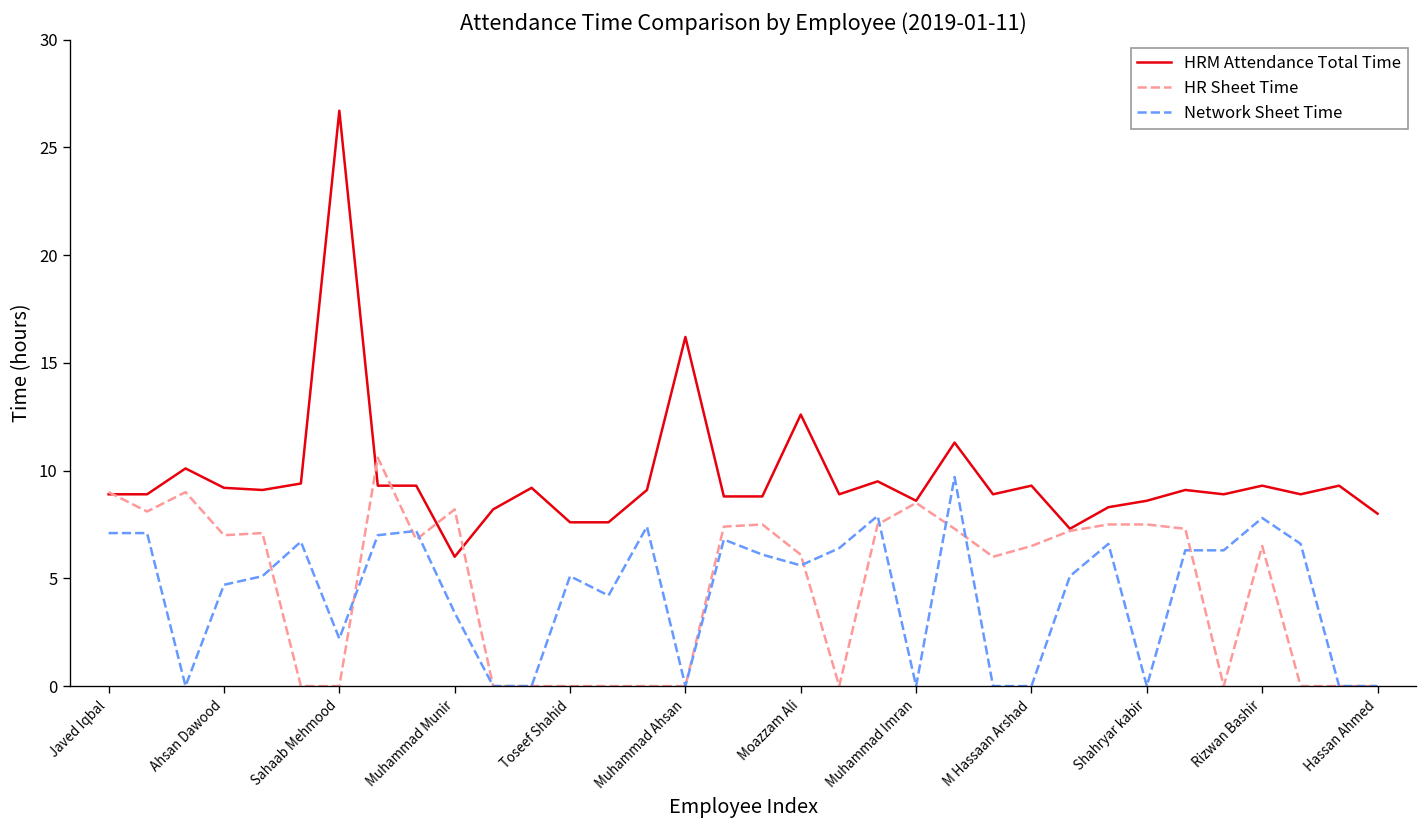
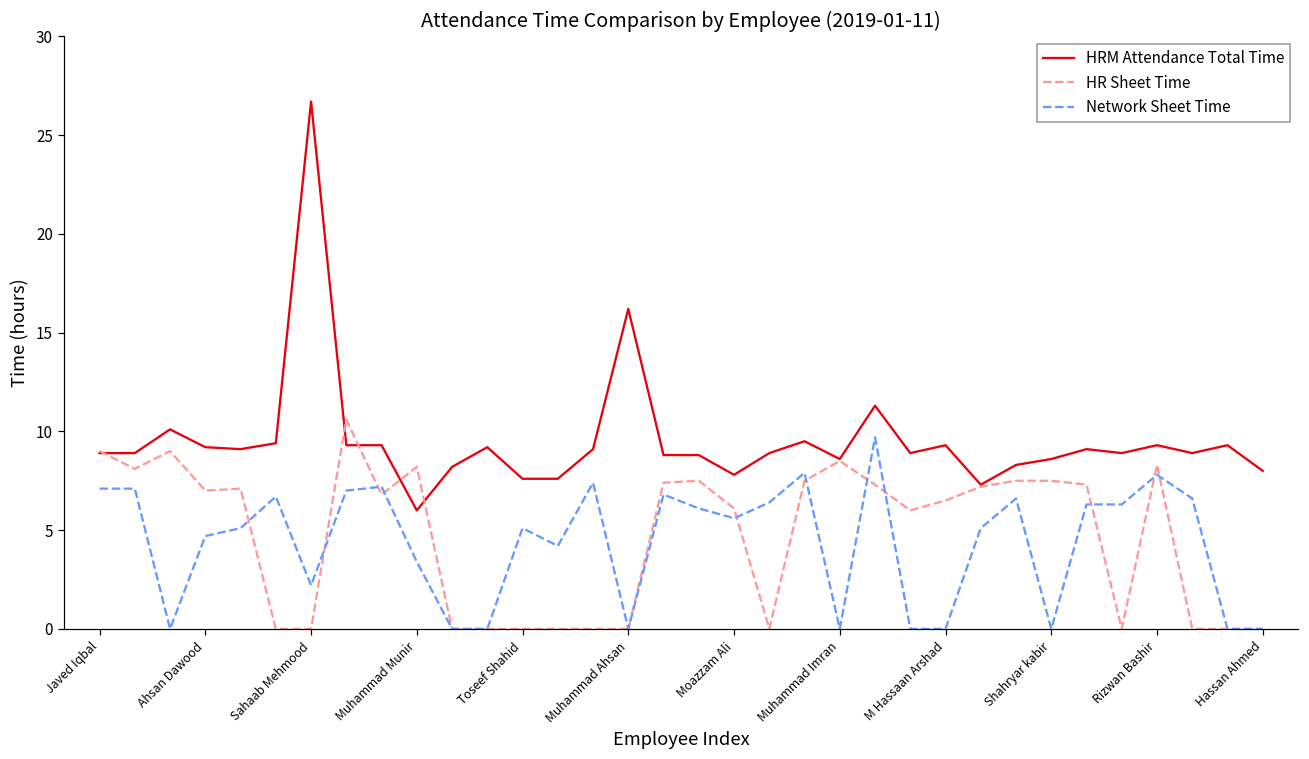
  {
    "HRM Attendance Total Time": {
      "Ahsan Dawood": 9.2,
      "Sahaab Mehmood": 26.7,
      "Muhammad Munir": 6.0,
      "Toseef Shahid": 7.6,
      "Muhammad Ahsan": 16.2,
-     "Moazzam Ali": 12.6,
+     "Moazzam Ali": 7.8,
      "M Hassaan Arshad": 9.3,
      "Shahryar kabir": 8.6,
      "Rizwan Bashir": 9.3,
      "Hassan Ahmed": 8.0
    },
    "HR Sheet Time": {
      "Ahsan Dawood": 7.0,
      "Sahaab Mehmood": 0.0,
      "Muhammad Munir": 8.2,
      "Toseef Shahid": 0.0,
      "Moazzam Ali": 6.1,
      "M Hassaan Arshad": 6.5,
      "Shahryar kabir": 7.5,
-     "Rizwan Bashir": 6.5
+     "Rizwan Bashir": 8.3
    },
    "Network Sheet Time": {
      "Javed Iqbal": 7.1,
      "Ahsan Dawood": 4.7,
      "Sahaab Mehmood": 2.2,
      "Muhammad Munir": 3.4,
      "Toseef Shahid": 5.1,
      "Moazzam Ali": 5.6,
      "Muhammad Imran": 0.0,
      "M Hassaan Arshad": 0.0,
      "Shahryar kabir": 0.0,
      "Rizwan Bashir": 7.8
    }
  }
